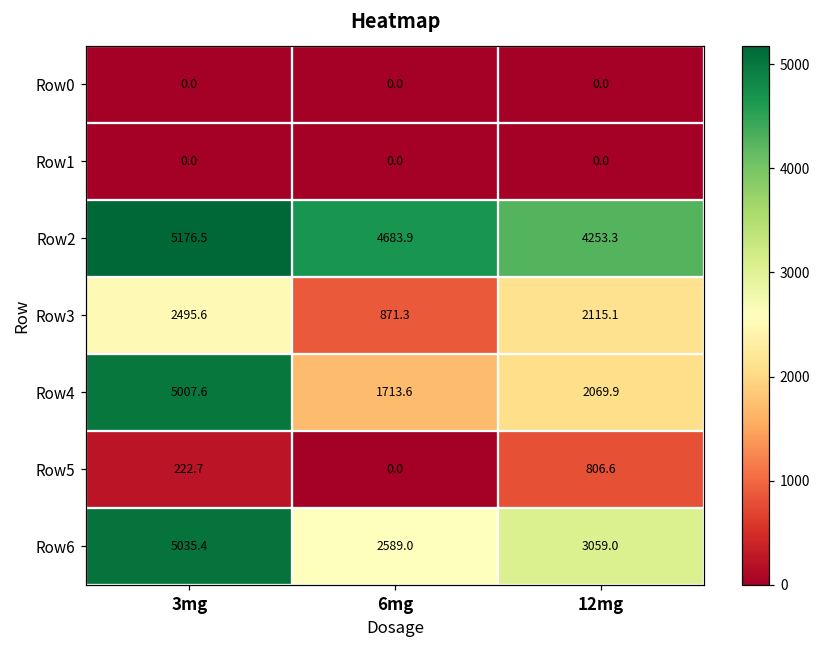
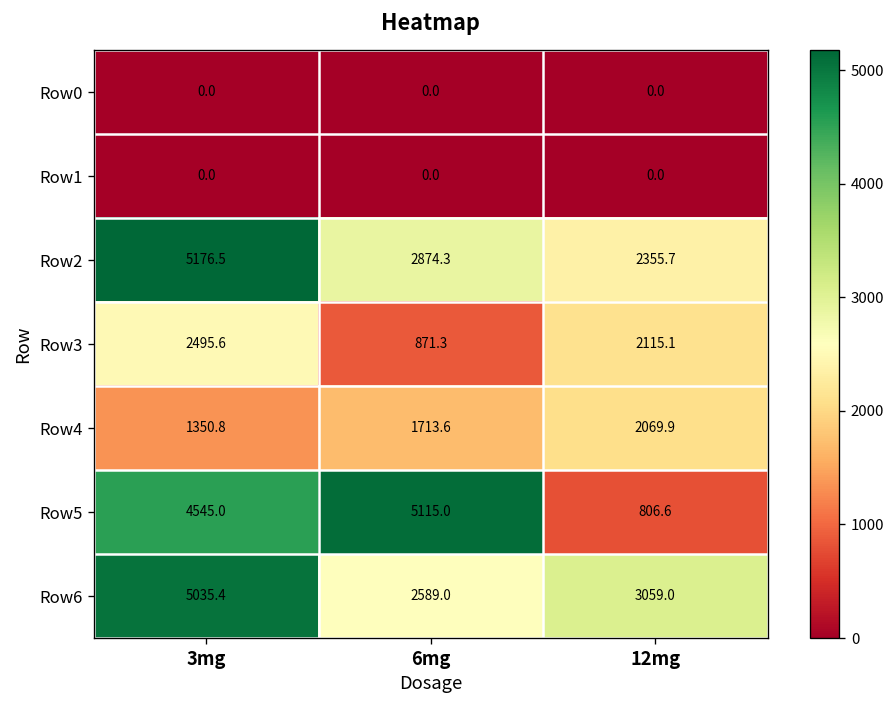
  {
    "Row0": {
      "3mg": 0.0,
      "6mg": 0.0,
      "12mg": 0.0
    },
    "Row1": {
      "3mg": 0.0,
      "6mg": 0.0,
      "12mg": 0.0
    },
    "Row2": {
      "3mg": 5176.5,
-     "6mg": 4683.9,
-     "12mg": 4253.3
+     "6mg": 2874.3,
+     "12mg": 2355.7
    },
    "Row3": {
      "3mg": 2495.6,
      "6mg": 871.3,
      "12mg": 2115.1
    },
    "Row4": {
-     "3mg": 5007.6,
+     "3mg": 1350.8,
      "6mg": 1713.6,
      "12mg": 2069.9
    },
    "Row5": {
-     "3mg": 222.7,
-     "6mg": 0.0,
+     "3mg": 4545.0,
+     "6mg": 5115.0,
      "12mg": 806.6
    },
    "Row6": {
      "3mg": 5035.4,
      "6mg": 2589.0,
      "12mg": 3059.0
    }
  }
